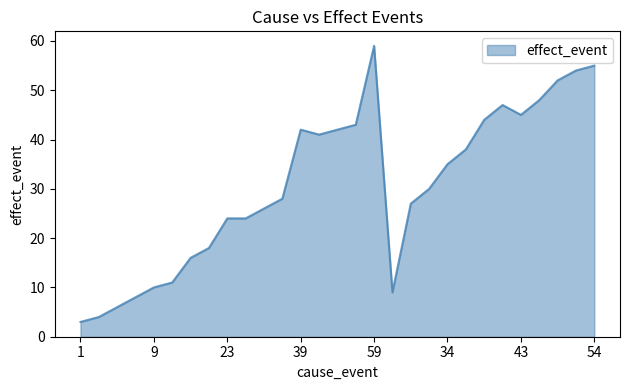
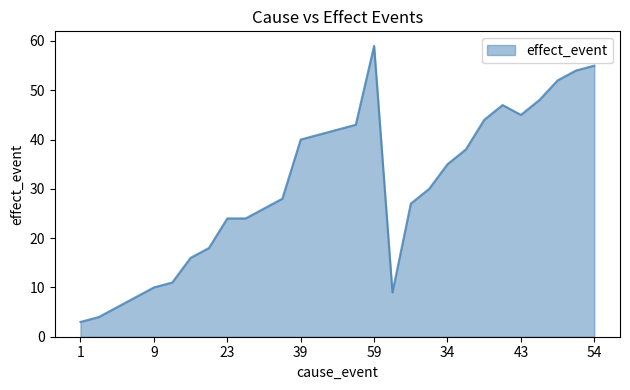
  {
-   "39": 42,
+   "39": 40,
    "59": 59,
    "34": 35,
    "43": 45,
    "54": 55
  }
